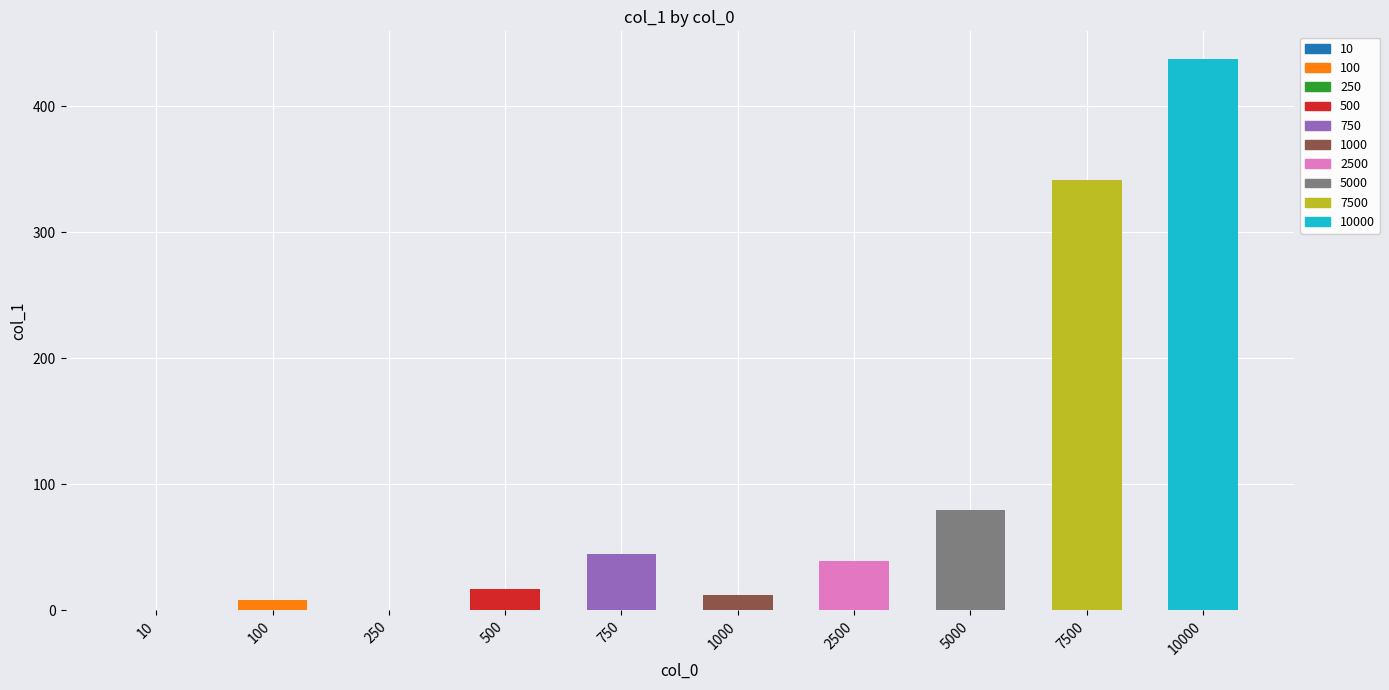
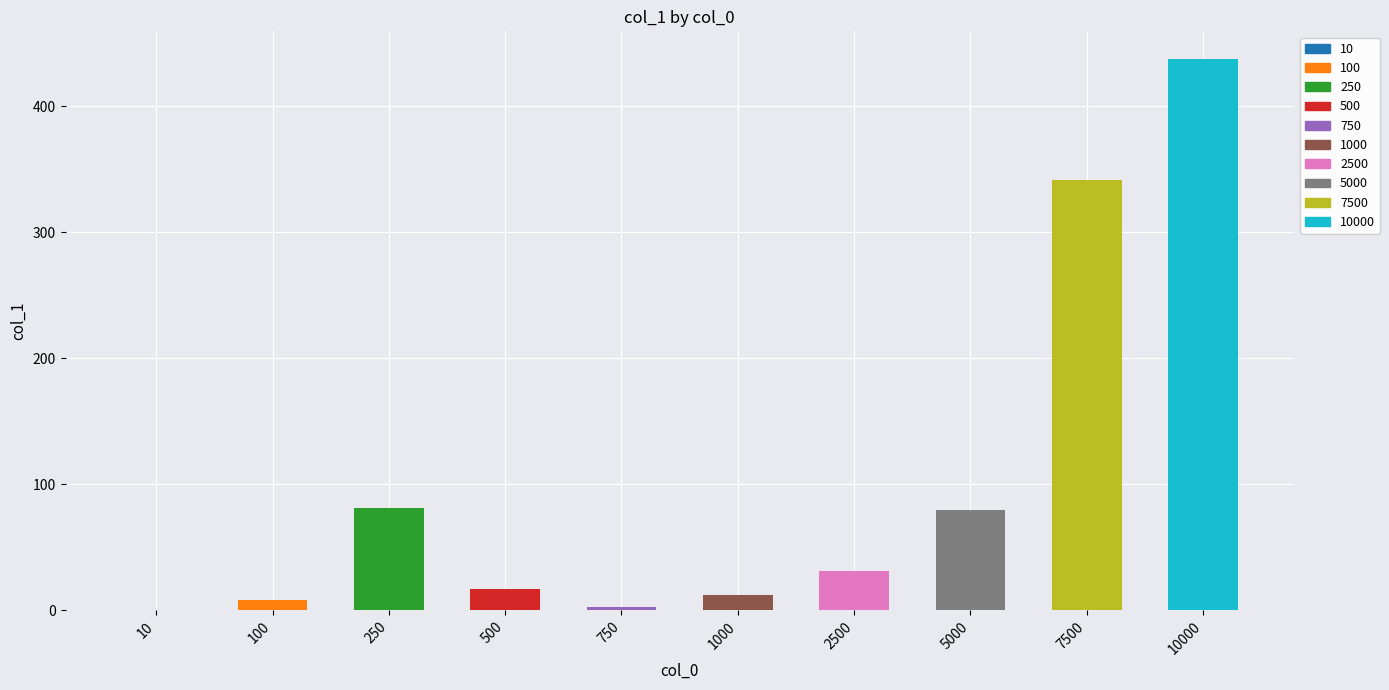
  {
    "100": 8,
-   "250": 0,
+   "250": 81,
    "500": 17,
-   "750": 44,
+   "750": 2,
    "1000": 12,
-   "2500": 39,
+   "2500": 31,
    "5000": 80,
    "7500": 342,
    "10000": 438
  }
